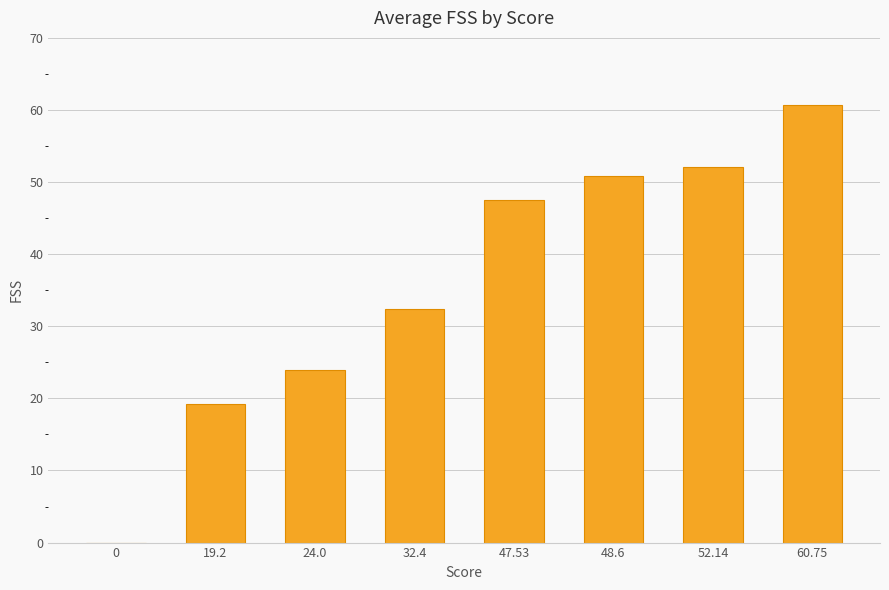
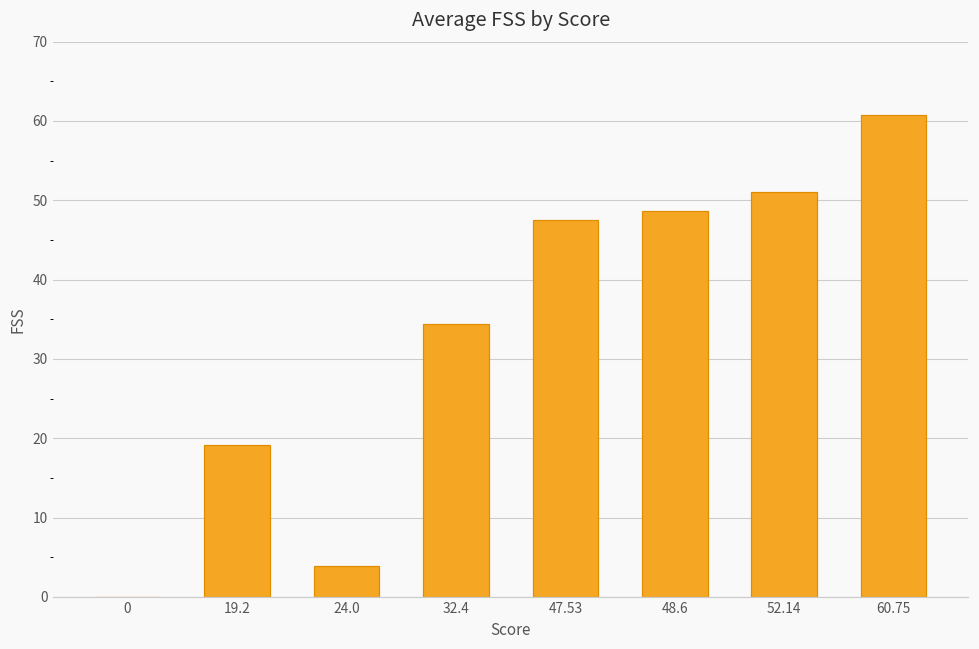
  {
    "0": 0,
    "19.2": 19,
-   "24.0": 24,
-   "32.4": 32,
+   "24.0": 4,
+   "32.4": 34,
    "47.53": 48,
-   "48.6": 51,
-   "52.14": 52,
+   "48.6": 49,
+   "52.14": 51,
    "60.75": 61
  }
